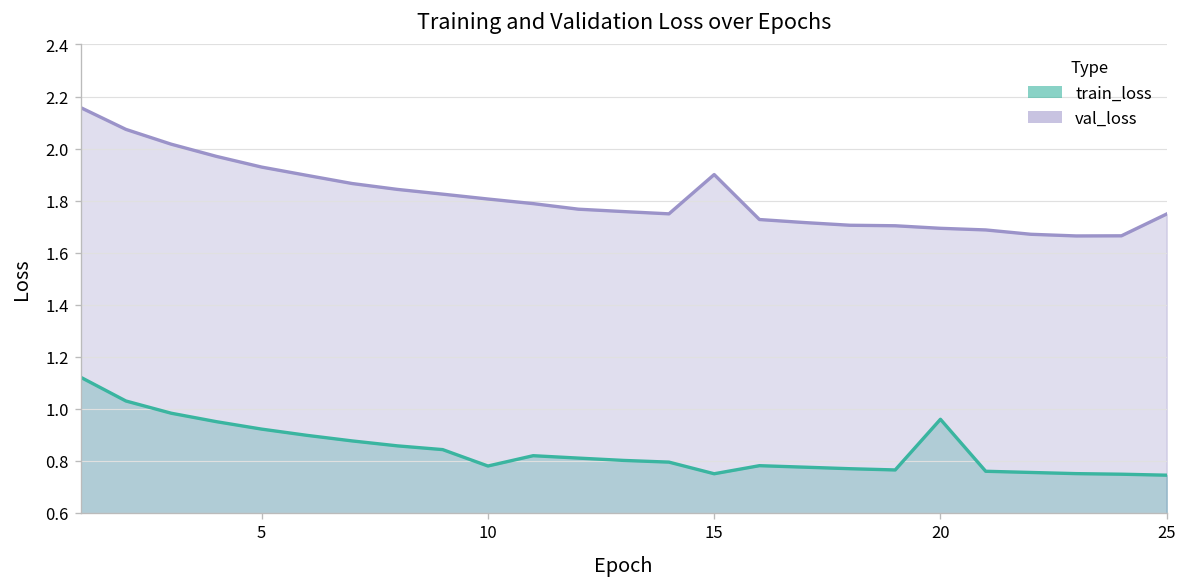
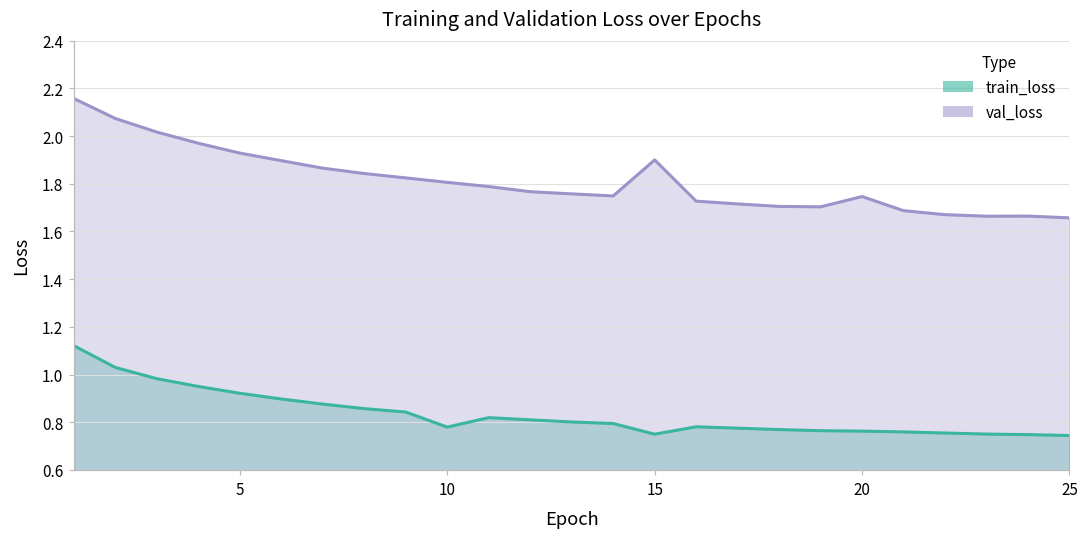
  {
    "train_loss": {
      "5": 0.92,
      "10": 0.78,
      "15": 0.75,
-     "20": 0.96,
+     "20": 0.76,
      "25": 0.74
    },
    "val_loss": {
      "5": 1.93,
      "10": 1.81,
      "15": 1.90,
-     "20": 1.69,
-     "25": 1.75
+     "20": 1.75,
+     "25": 1.66
    }
  }
